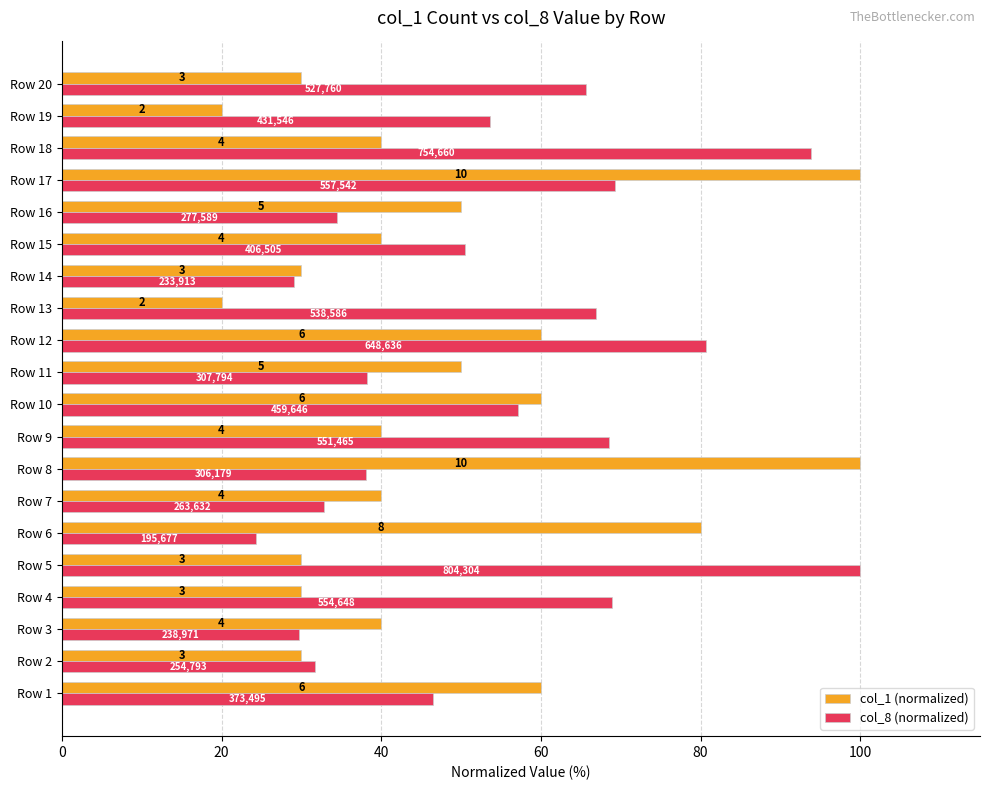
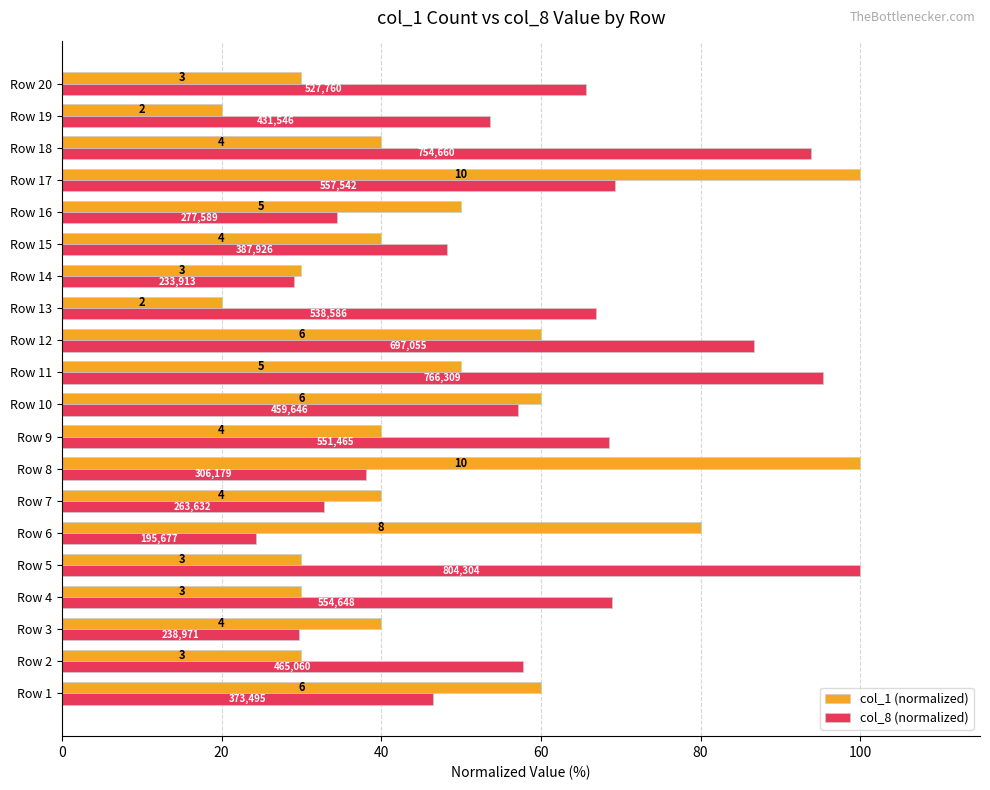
  {
    "col_8 (normalized)": {
-     "Row 15": "406,505",
-     "Row 12": "648,636",
-     "Row 11": "307,794",
-     "Row 2": "254,793"
+     "Row 15": "387,926",
+     "Row 12": "697,055",
+     "Row 11": "766,309",
+     "Row 2": "465,060"
    }
  }
